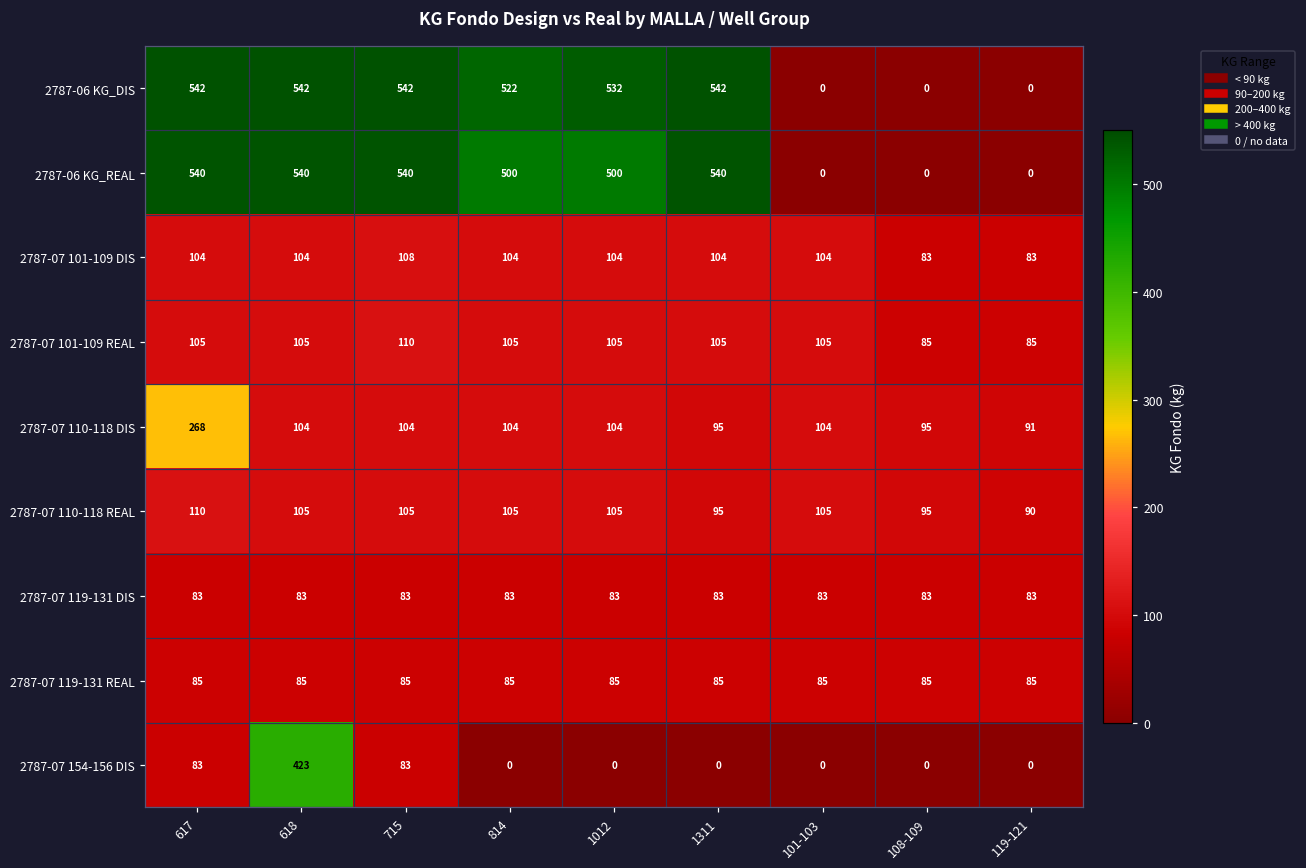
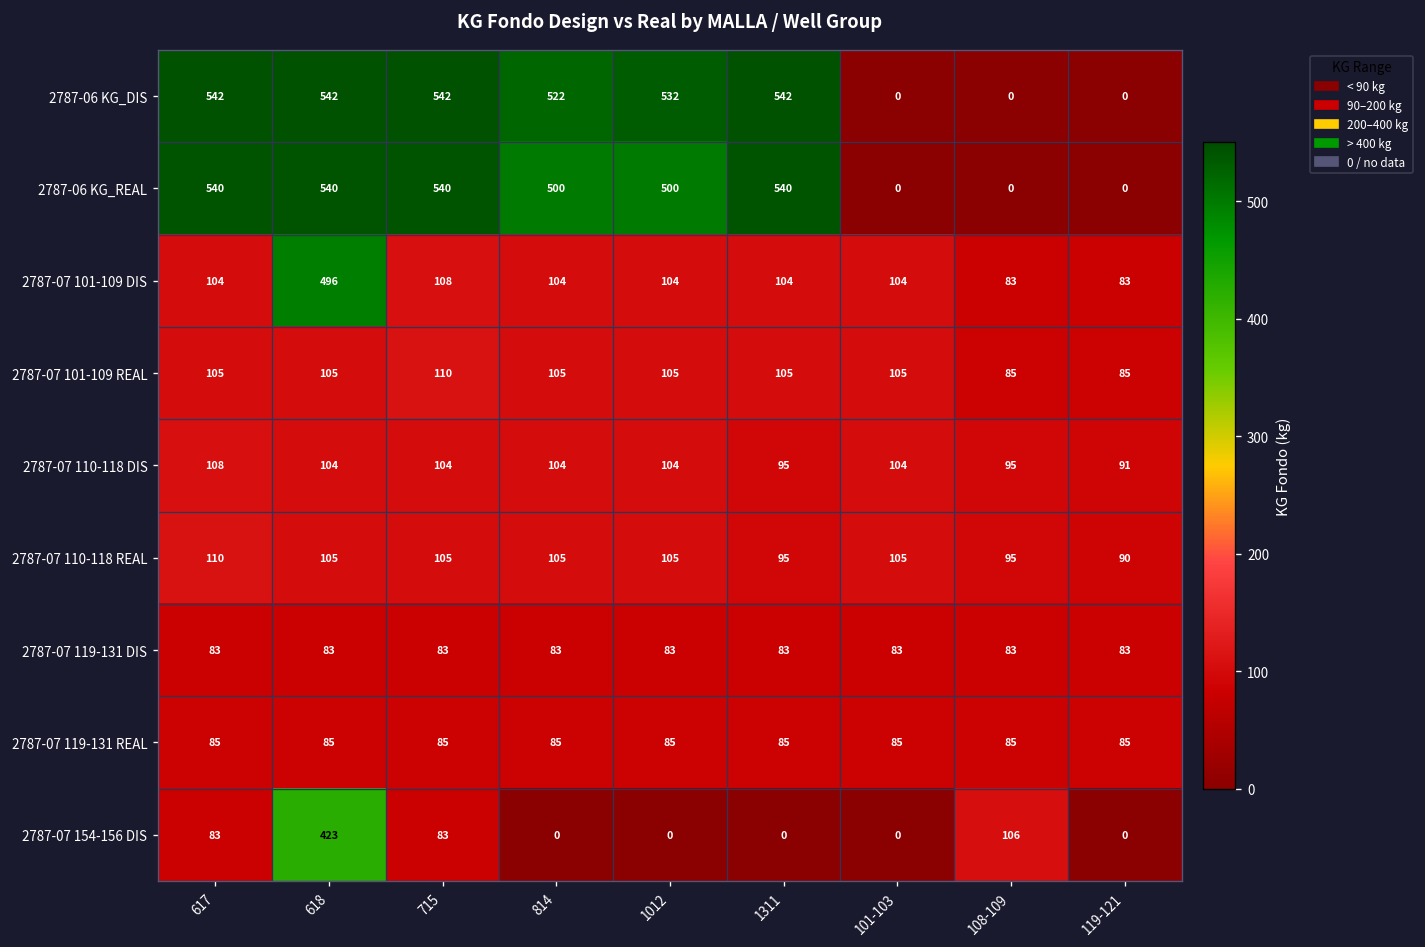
  {
    "2787-06 KG_DIS": {
      "617": 542,
      "618": 542,
      "715": 542,
      "814": 522,
      "1012": 532,
      "1311": 542,
      "101-103": 0,
      "108-109": 0,
      "119-121": 0
    },
    "2787-06 KG_REAL": {
      "617": 540,
      "618": 540,
      "715": 540,
      "814": 500,
      "1012": 500,
      "1311": 540,
      "101-103": 0,
      "108-109": 0,
      "119-121": 0
    },
    "2787-07 101-109 DIS": {
      "617": 104,
-     "618": 104,
+     "618": 496,
      "715": 108,
      "814": 104,
      "1012": 104,
      "1311": 104,
      "101-103": 104,
      "108-109": 83,
      "119-121": 83
    },
    "2787-07 101-109 REAL": {
      "617": 105,
      "618": 105,
      "715": 110,
      "814": 105,
      "1012": 105,
      "1311": 105,
      "101-103": 105,
      "108-109": 85,
      "119-121": 85
    },
    "2787-07 110-118 DIS": {
-     "617": 268,
+     "617": 108,
      "618": 104,
      "715": 104,
      "814": 104,
      "1012": 104,
      "1311": 95,
      "101-103": 104,
      "108-109": 95,
      "119-121": 91
    },
    "2787-07 110-118 REAL": {
      "617": 110,
      "618": 105,
      "715": 105,
      "814": 105,
      "1012": 105,
      "1311": 95,
      "101-103": 105,
      "108-109": 95,
      "119-121": 90
    },
    "2787-07 119-131 DIS": {
      "617": 83,
      "618": 83,
      "715": 83,
      "814": 83,
      "1012": 83,
      "1311": 83,
      "101-103": 83,
      "108-109": 83,
      "119-121": 83
    },
    "2787-07 119-131 REAL": {
      "617": 85,
      "618": 85,
      "715": 85,
      "814": 85,
      "1012": 85,
      "1311": 85,
      "101-103": 85,
      "108-109": 85,
      "119-121": 85
    },
    "2787-07 154-156 DIS": {
      "617": 83,
      "618": 423,
      "715": 83,
      "814": 0,
      "1012": 0,
      "1311": 0,
      "101-103": 0,
-     "108-109": 0,
+     "108-109": 106,
      "119-121": 0
    }
  }
